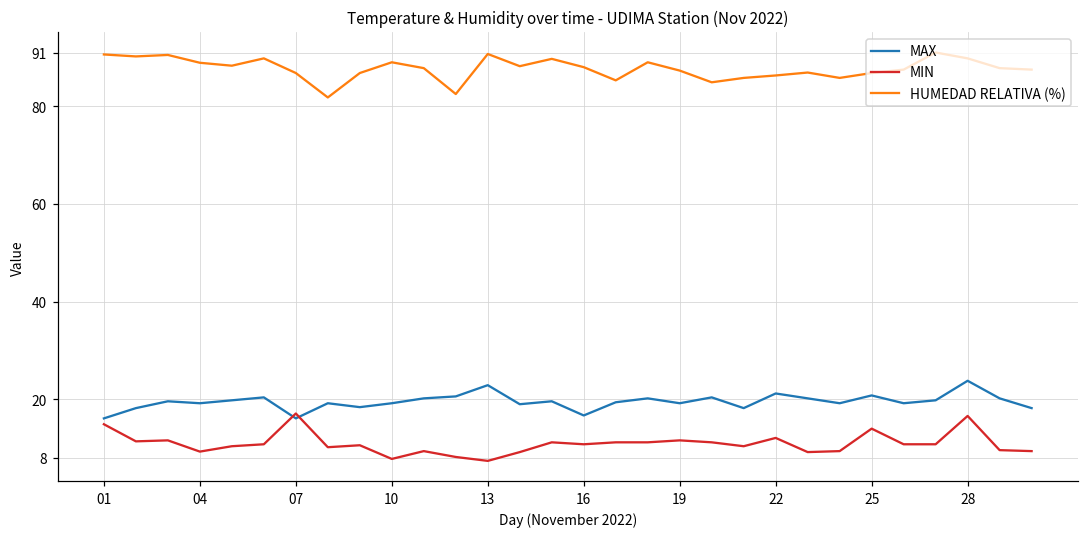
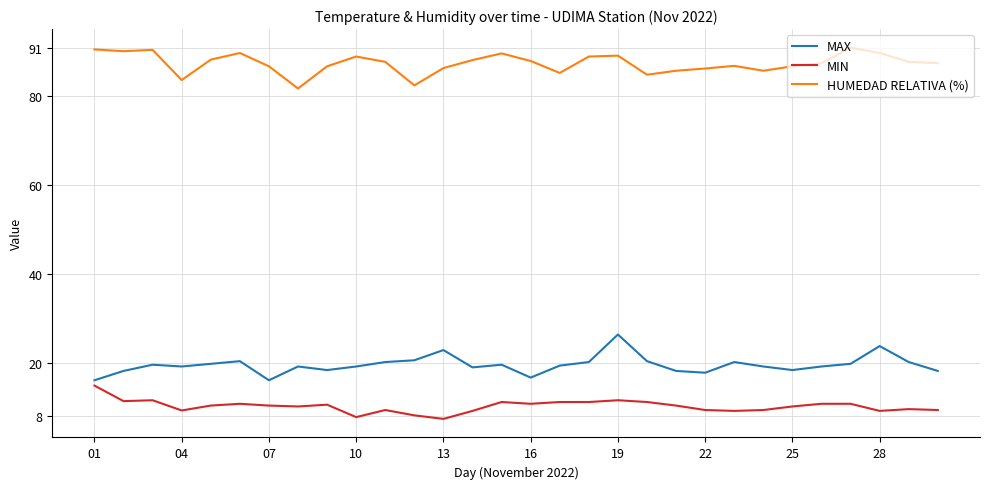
  {
    "MAX": {
      "01": 16,
      "04": 19,
      "07": 16,
      "10": 19,
      "13": 23,
      "16": 17,
-     "19": 19,
-     "22": 21,
-     "25": 21,
+     "19": 26,
+     "22": 18,
+     "25": 18,
      "28": 24
    },
    "MIN": {
      "01": 15,
      "04": 9,
-     "07": 17,
+     "07": 10,
      "10": 8,
      "13": 7,
      "16": 11,
      "19": 12,
-     "22": 12,
-     "25": 14,
-     "28": 17
+     "22": 9,
+     "25": 10,
+     "28": 9
    },
    "HUMEDAD RELATIVA (%)": {
      "01": 91,
-     "04": 89,
+     "04": 84,
      "07": 87,
      "10": 89,
-     "13": 91,
+     "13": 86,
      "16": 88,
-     "19": 87,
+     "19": 89,
      "22": 86
    }
  }
